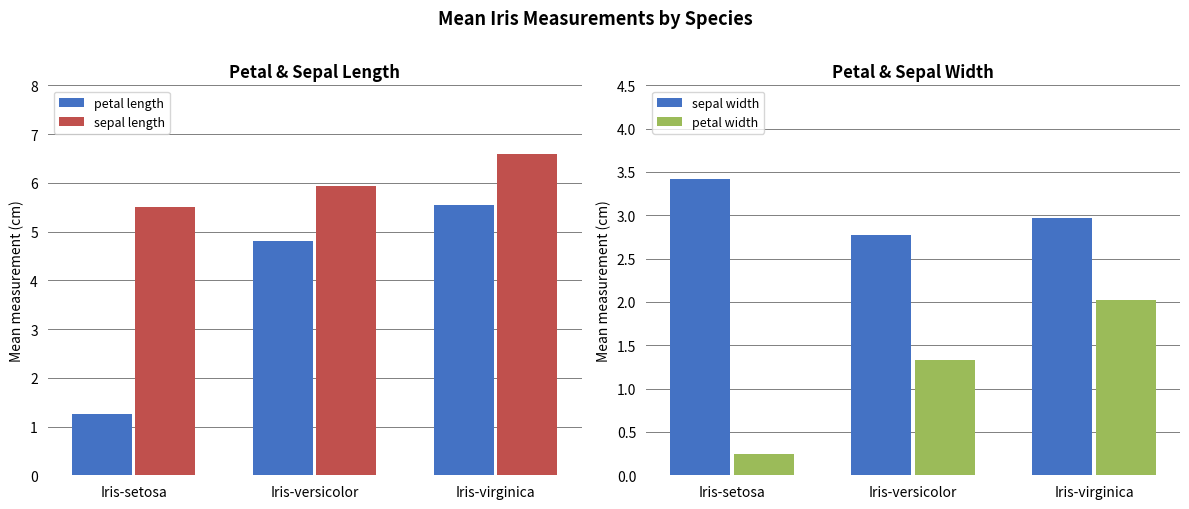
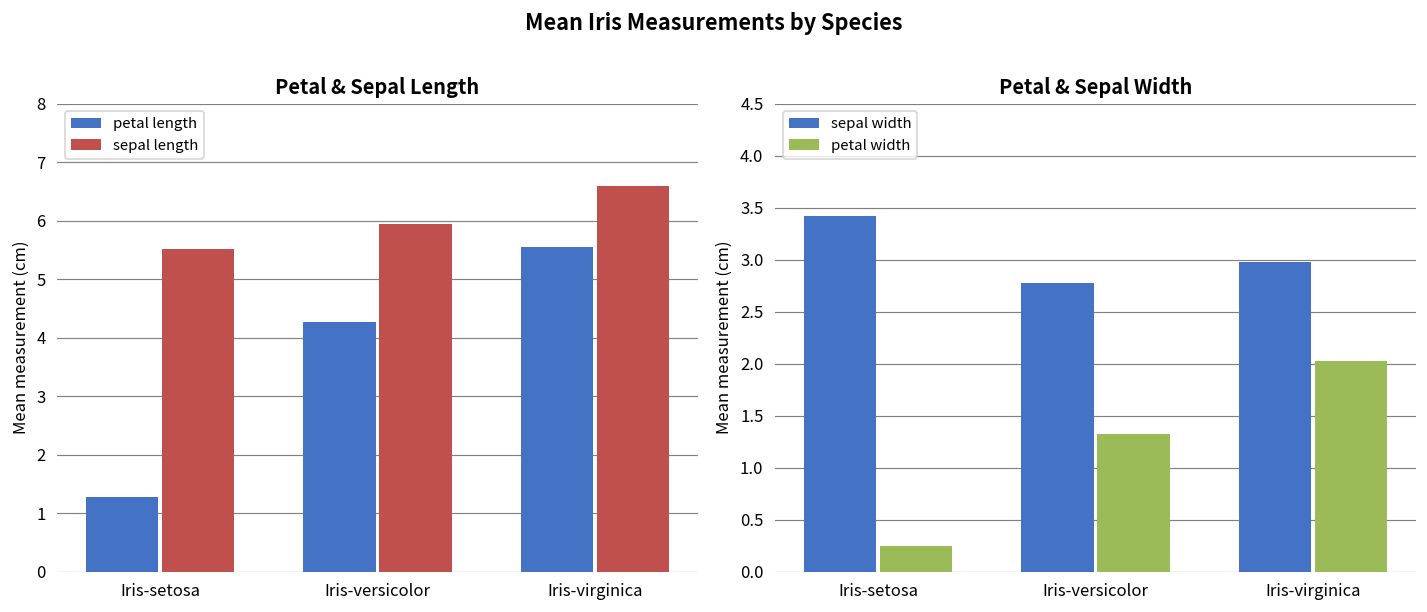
  {
    "Petal & Sepal Length": {
      "petal length": {
        "Iris-setosa": 1.3,
-       "Iris-versicolor": 4.8,
+       "Iris-versicolor": 4.3,
        "Iris-virginica": 5.6
      },
      "sepal length": {
        "Iris-setosa": 5.5,
        "Iris-versicolor": 5.9,
        "Iris-virginica": 6.6
      }
    },
    "Petal & Sepal Width": {
      "sepal width": {
        "Iris-setosa": 3.4,
        "Iris-versicolor": 2.8,
        "Iris-virginica": 3.0
      },
      "petal width": {
        "Iris-setosa": 0.2,
        "Iris-versicolor": 1.3,
        "Iris-virginica": 2.0
      }
    }
  }
